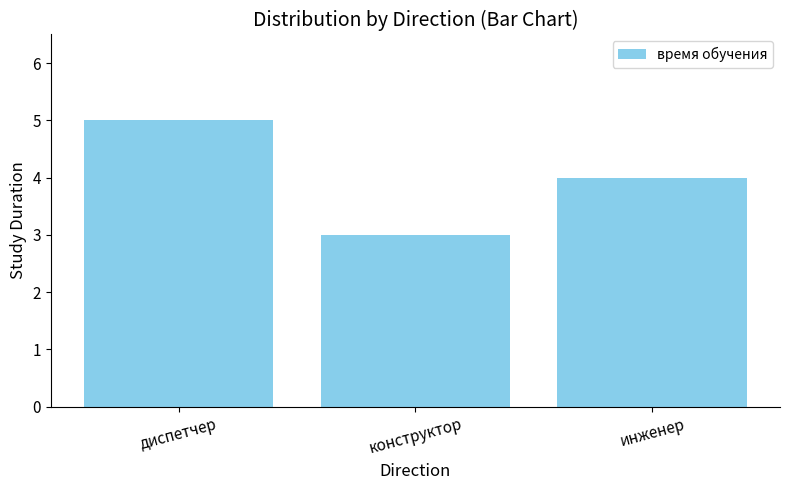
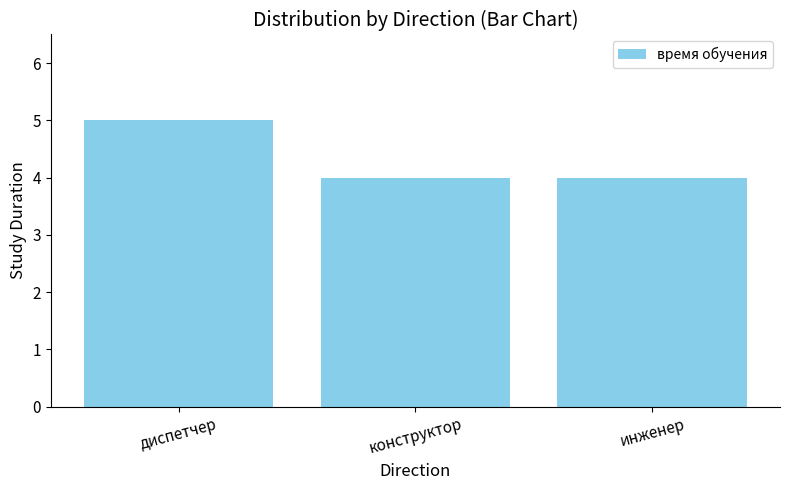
  {
    "диспетчер": 5,
-   "конструктор": 3,
+   "конструктор": 4,
    "инженер": 4
  }
